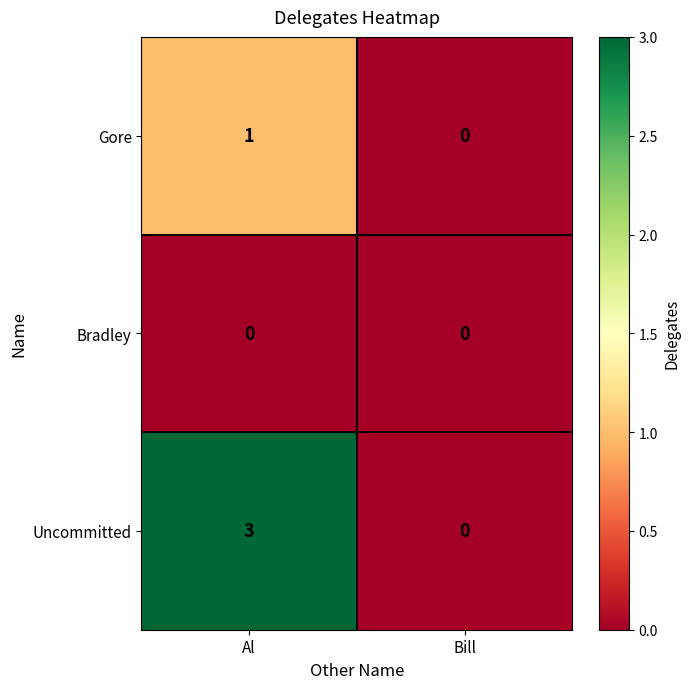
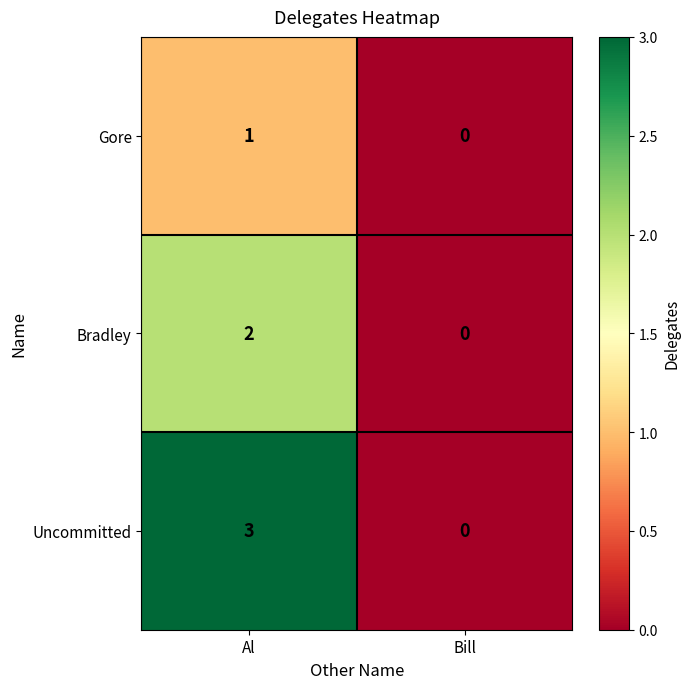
  {
    "Gore": {
      "Al": 1,
      "Bill": 0
    },
    "Bradley": {
-     "Al": 0,
+     "Al": 2,
      "Bill": 0
    },
    "Uncommitted": {
      "Al": 3,
      "Bill": 0
    }
  }
